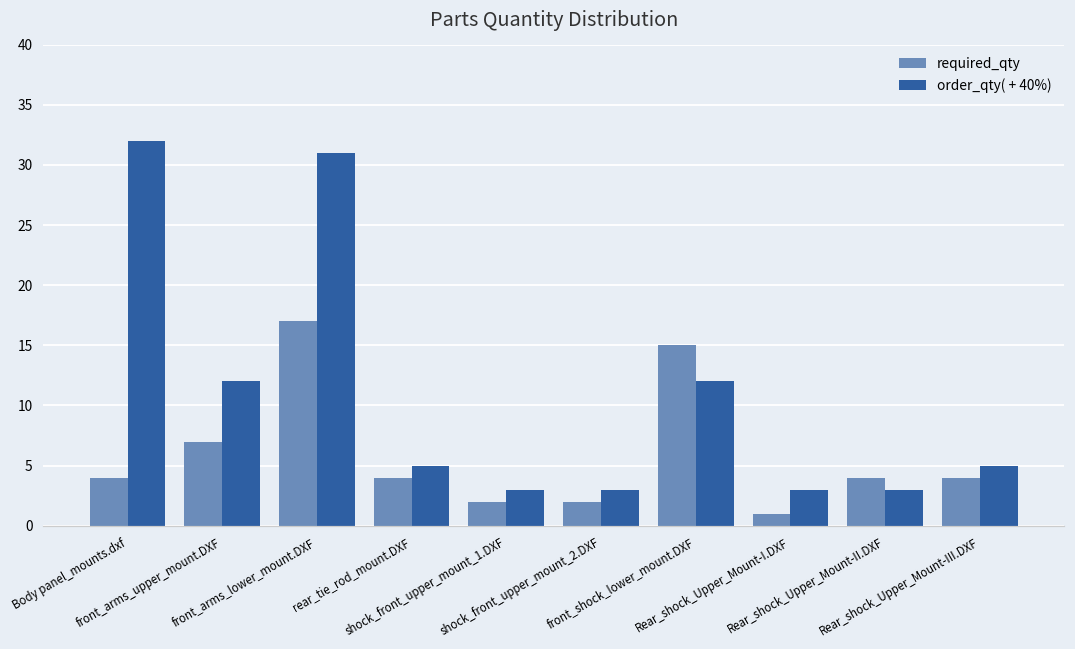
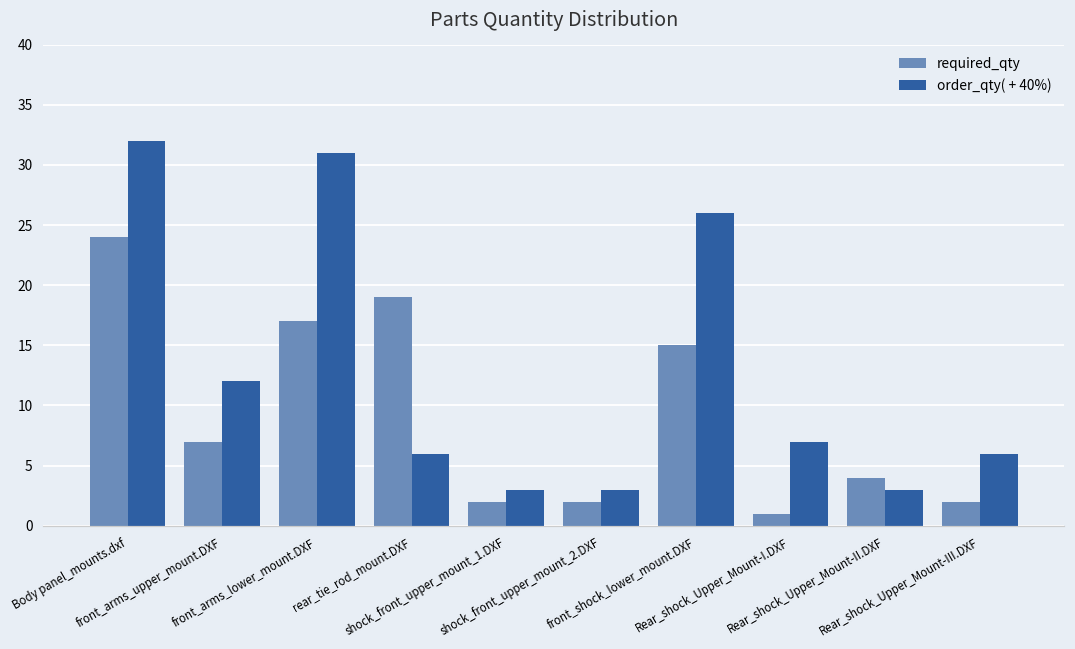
  {
    "required_qty": {
-     "Body panel_mounts.dxf": 4,
+     "Body panel_mounts.dxf": 24,
      "front_arms_upper_mount.DXF": 7,
      "front_arms_lower_mount.DXF": 17,
-     "rear_tie_rod_mount.DXF": 4,
+     "rear_tie_rod_mount.DXF": 19,
      "shock_front_upper_mount_1.DXF": 2,
      "shock_front_upper_mount_2.DXF": 2,
      "front_shock_lower_mount.DXF": 15,
      "Rear_shock_Upper_Mount-I.DXF": 1,
      "Rear_shock_Upper_Mount-II.DXF": 4,
-     "Rear_shock_Upper_Mount-III.DXF": 4
+     "Rear_shock_Upper_Mount-III.DXF": 2
    },
    "order_qty( + 40%)": {
      "Body panel_mounts.dxf": 32,
      "front_arms_upper_mount.DXF": 12,
      "front_arms_lower_mount.DXF": 31,
-     "rear_tie_rod_mount.DXF": 5,
+     "rear_tie_rod_mount.DXF": 6,
      "shock_front_upper_mount_1.DXF": 3,
      "shock_front_upper_mount_2.DXF": 3,
-     "front_shock_lower_mount.DXF": 12,
-     "Rear_shock_Upper_Mount-I.DXF": 3,
+     "front_shock_lower_mount.DXF": 26,
+     "Rear_shock_Upper_Mount-I.DXF": 7,
      "Rear_shock_Upper_Mount-II.DXF": 3,
-     "Rear_shock_Upper_Mount-III.DXF": 5
+     "Rear_shock_Upper_Mount-III.DXF": 6
    }
  }
